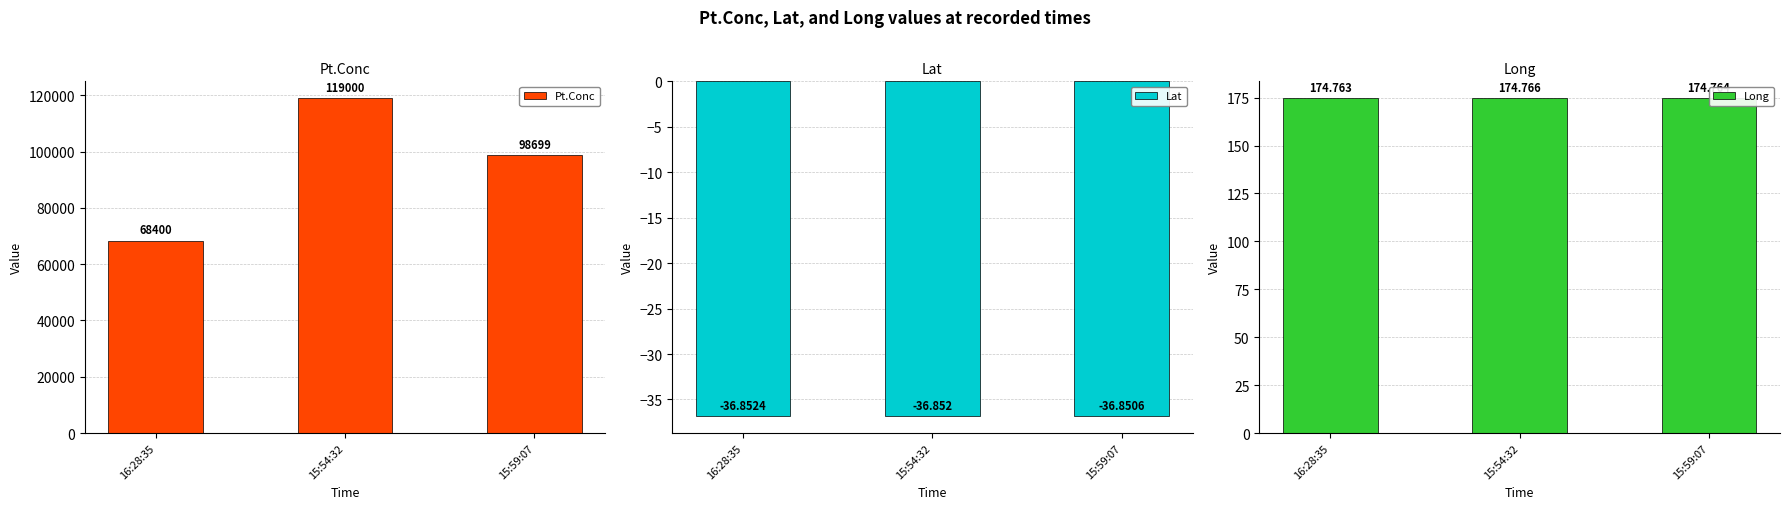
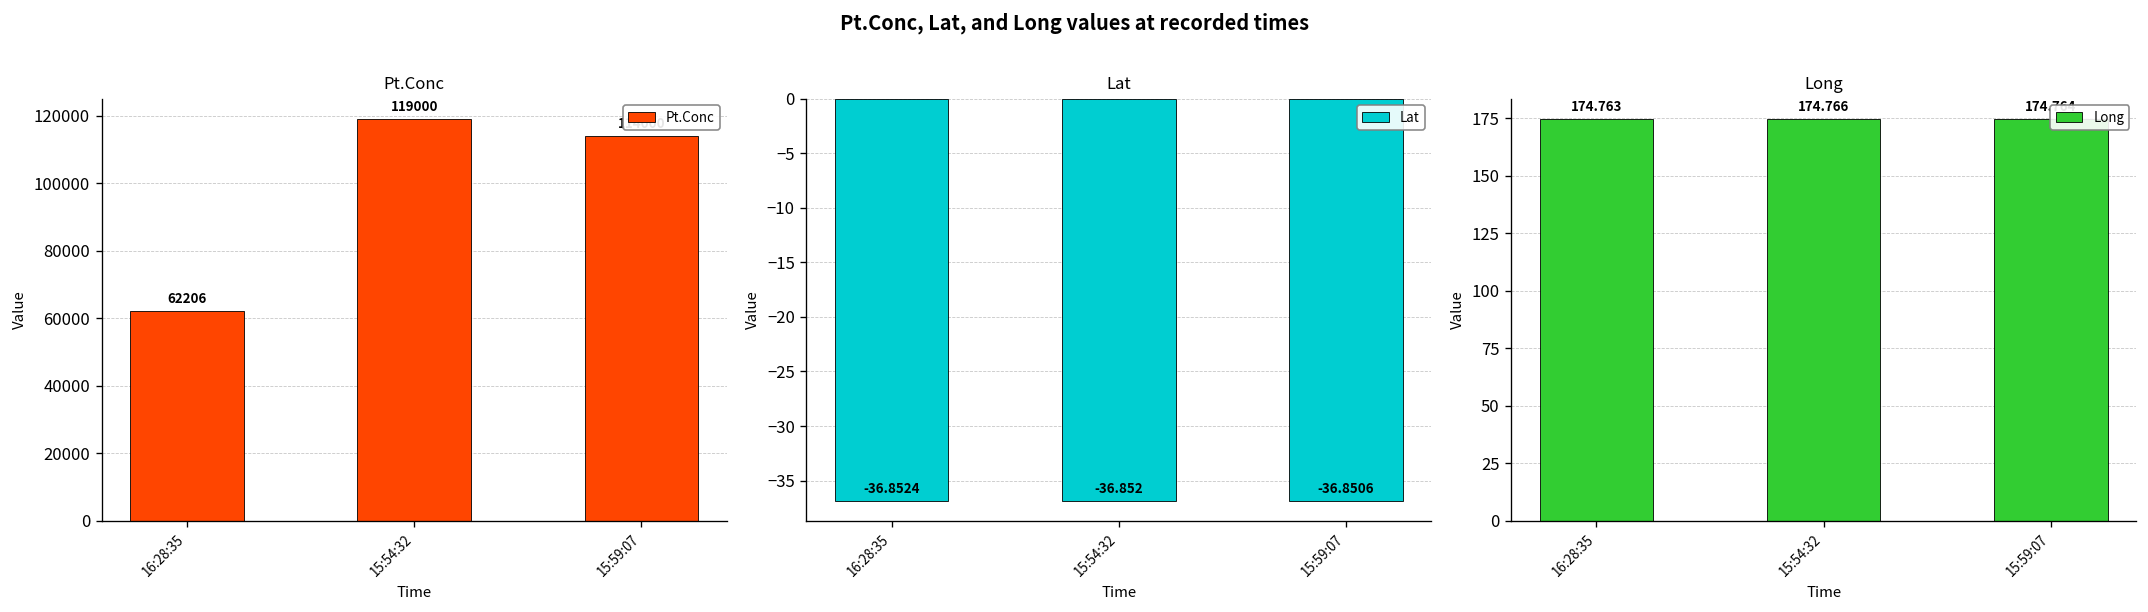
  {
    "Pt.Conc": {
-     "16:28:35": 68400,
+     "16:28:35": 62206,
      "15:54:32": 119000,
-     "15:59:07": 98699
+     "15:59:07": 114000
    },
    "Lat": {
      "16:28:35": -36.8524,
      "15:54:32": -36.852,
      "15:59:07": -36.8506
    },
    "Long": {
      "16:28:35": 174.763,
      "15:54:32": 174.766
    }
  }
